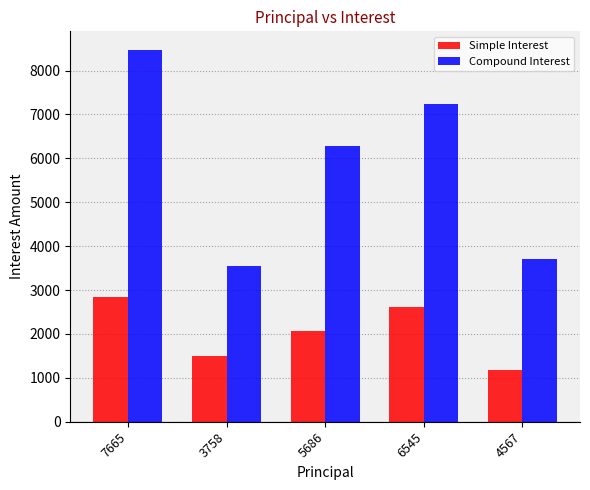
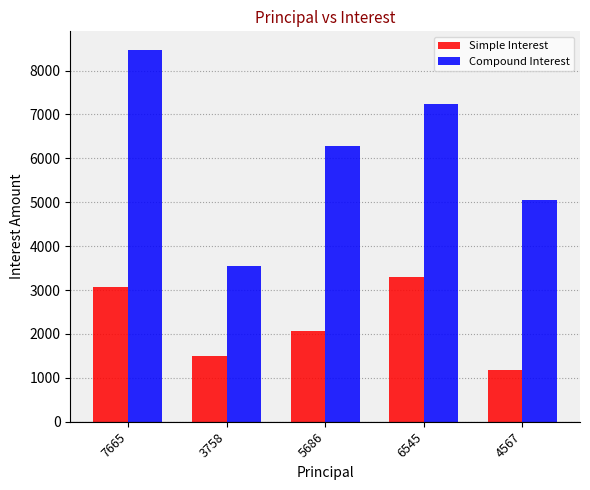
  {
    "Simple Interest": {
-     "7665": 2800,
+     "7665": 3100,
      "3758": 1500,
      "5686": 2100,
-     "6545": 2600,
+     "6545": 3300,
      "4567": 1200
    },
    "Compound Interest": {
      "7665": 8500,
      "3758": 3500,
      "5686": 6300,
      "6545": 7200,
-     "4567": 3700
+     "4567": 5000
    }
  }
